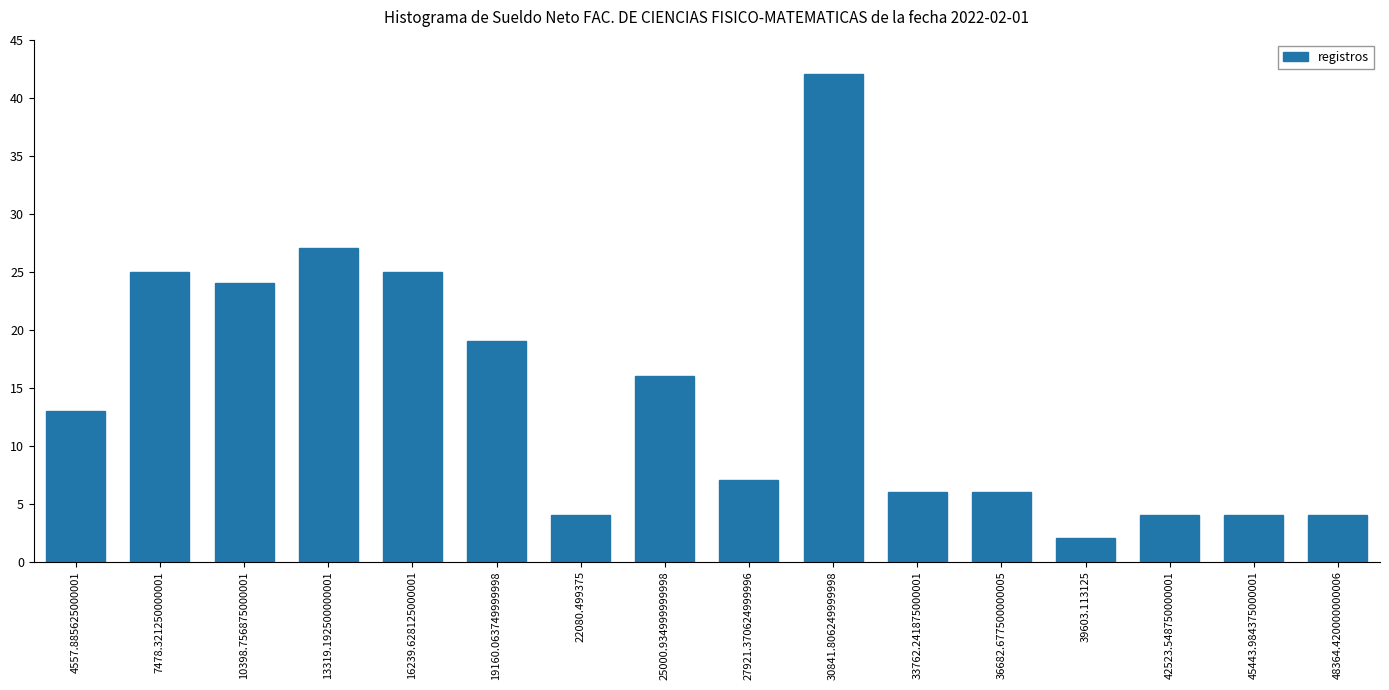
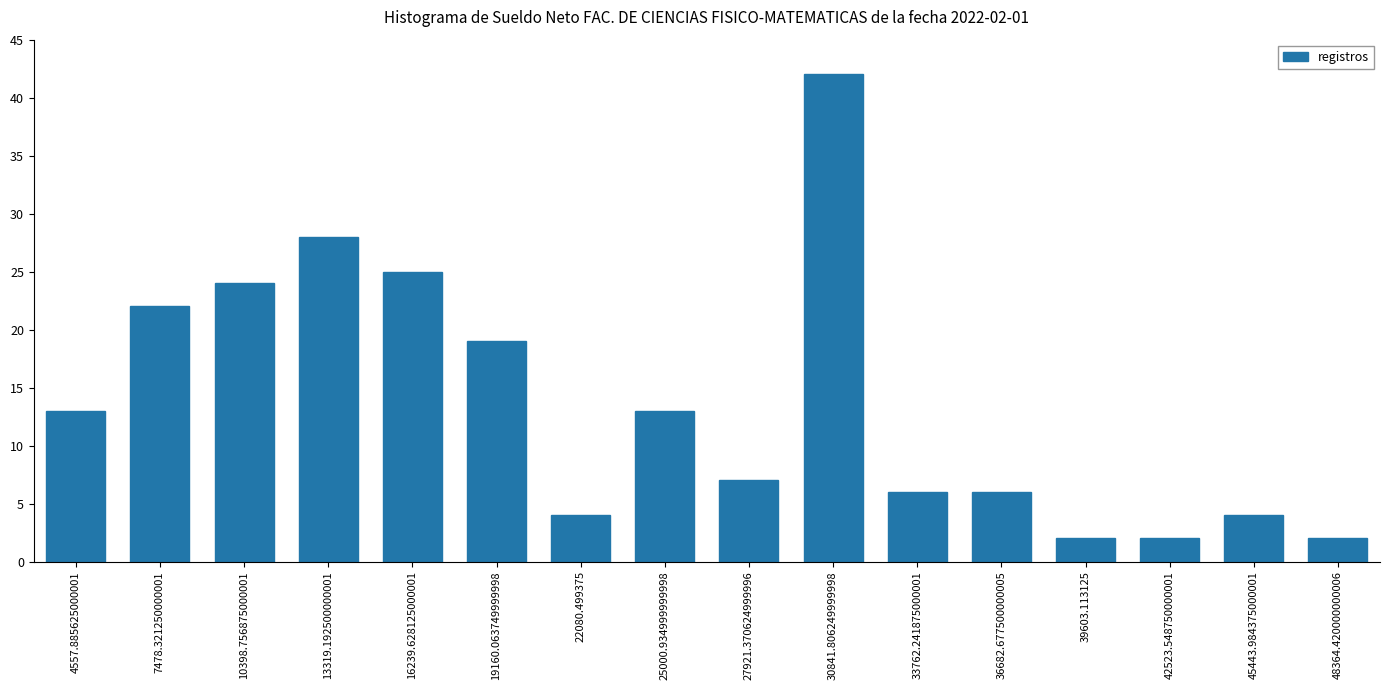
  {
    "4557.885625000001": 13,
-   "7478.321250000001": 25,
+   "7478.321250000001": 22,
    "10398.756875000001": 24,
-   "13319.192500000001": 27,
+   "13319.192500000001": 28,
    "16239.628125000001": 25,
    "19160.063749999998": 19,
    "22080.499375": 4,
-   "25000.934999999998": 16,
+   "25000.934999999998": 13,
    "27921.370624999996": 7,
    "30841.806249999998": 42,
    "33762.241875000001": 6,
    "36682.677500000005": 6,
    "39603.113125": 2,
-   "42523.548750000001": 4,
+   "42523.548750000001": 2,
    "45443.984375000001": 4,
-   "48364.420000000006": 4
+   "48364.420000000006": 2
  }
